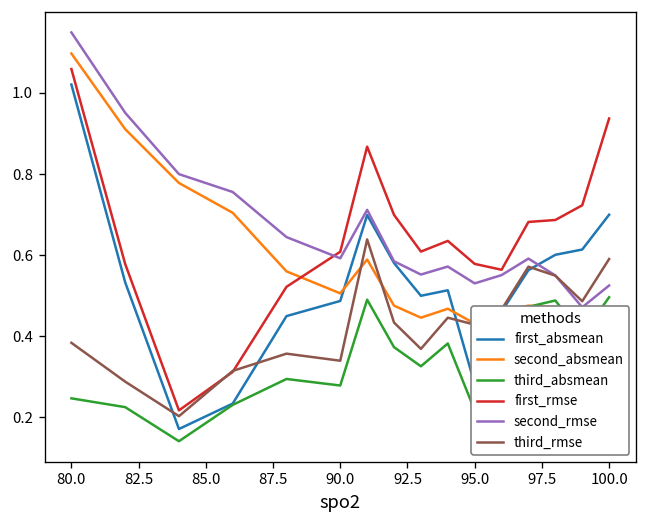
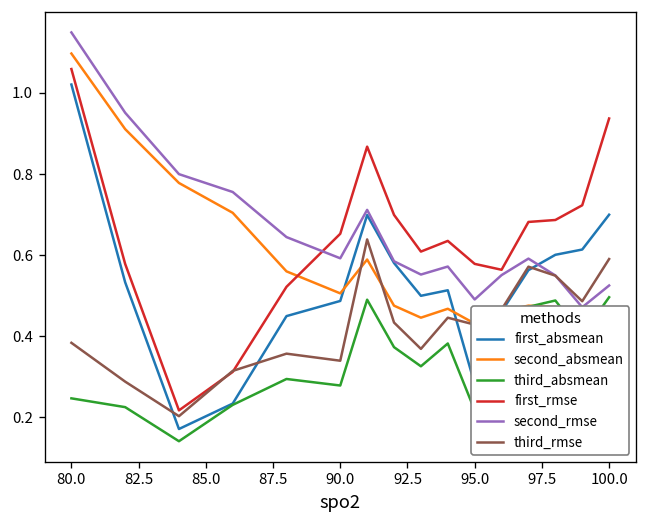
  {
    "first_absmean": {
      "80.0": 1.02,
      "90.0": 0.49,
      "100.0": 0.70
    },
    "second_absmean": {
      "80.0": 1.10,
      "90.0": 0.51
    },
    "third_absmean": {
      "80.0": 0.25,
      "90.0": 0.28,
      "100.0": 0.50
    },
    "first_rmse": {
      "80.0": 1.06,
-     "90.0": 0.61,
+     "90.0": 0.65,
      "95.0": 0.58,
      "100.0": 0.94
    },
    "second_rmse": {
      "80.0": 1.15,
      "90.0": 0.59,
-     "95.0": 0.53,
+     "95.0": 0.49,
      "100.0": 0.53
    },
    "third_rmse": {
      "80.0": 0.38,
      "90.0": 0.34,
      "100.0": 0.59
    }
  }
